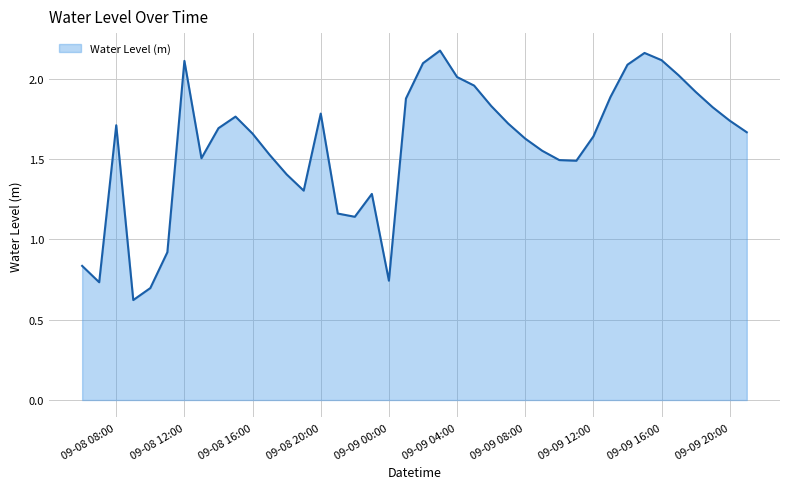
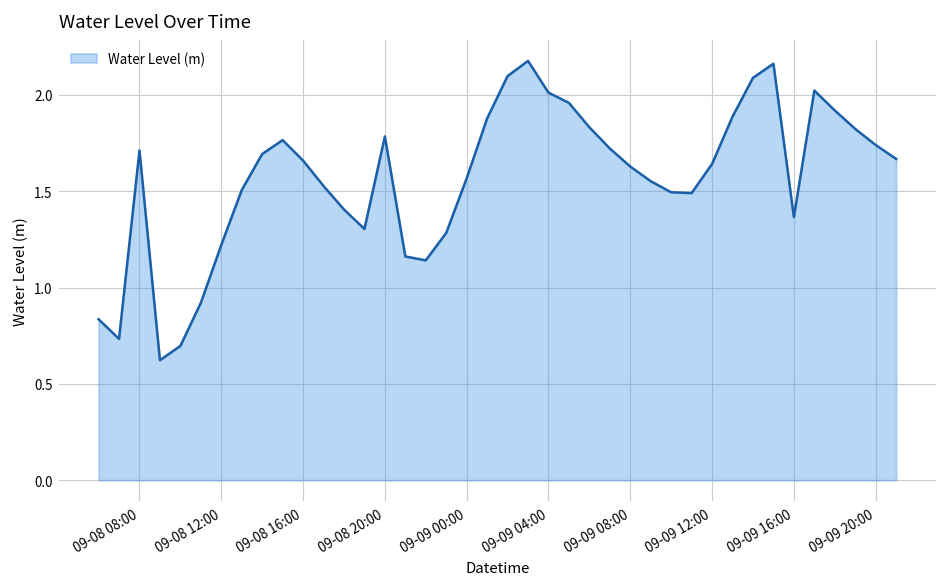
  {
    "09-08 08:00": 1.71,
-   "09-08 12:00": 2.11,
+   "09-08 12:00": 1.22,
    "09-08 16:00": 1.66,
    "09-08 20:00": 1.78,
-   "09-09 00:00": 0.74,
+   "09-09 00:00": 1.57,
    "09-09 04:00": 2.01,
    "09-09 08:00": 1.63,
    "09-09 12:00": 1.64,
-   "09-09 16:00": 2.12,
+   "09-09 16:00": 1.37,
    "09-09 20:00": 1.74
  }
